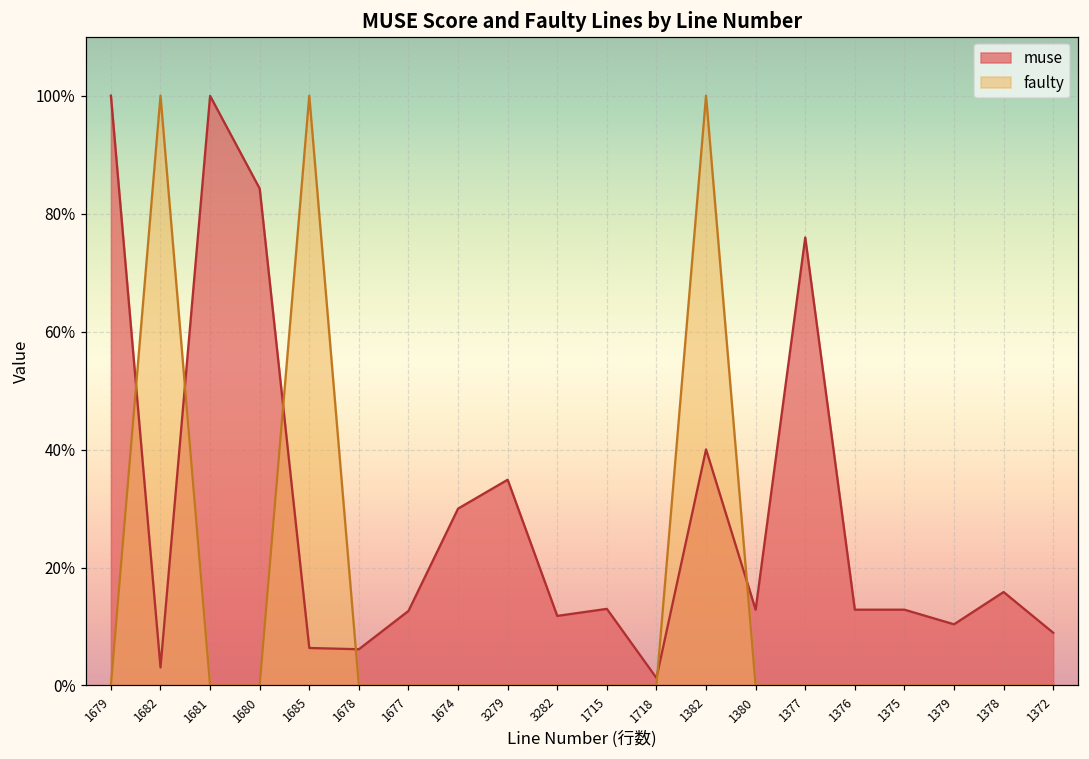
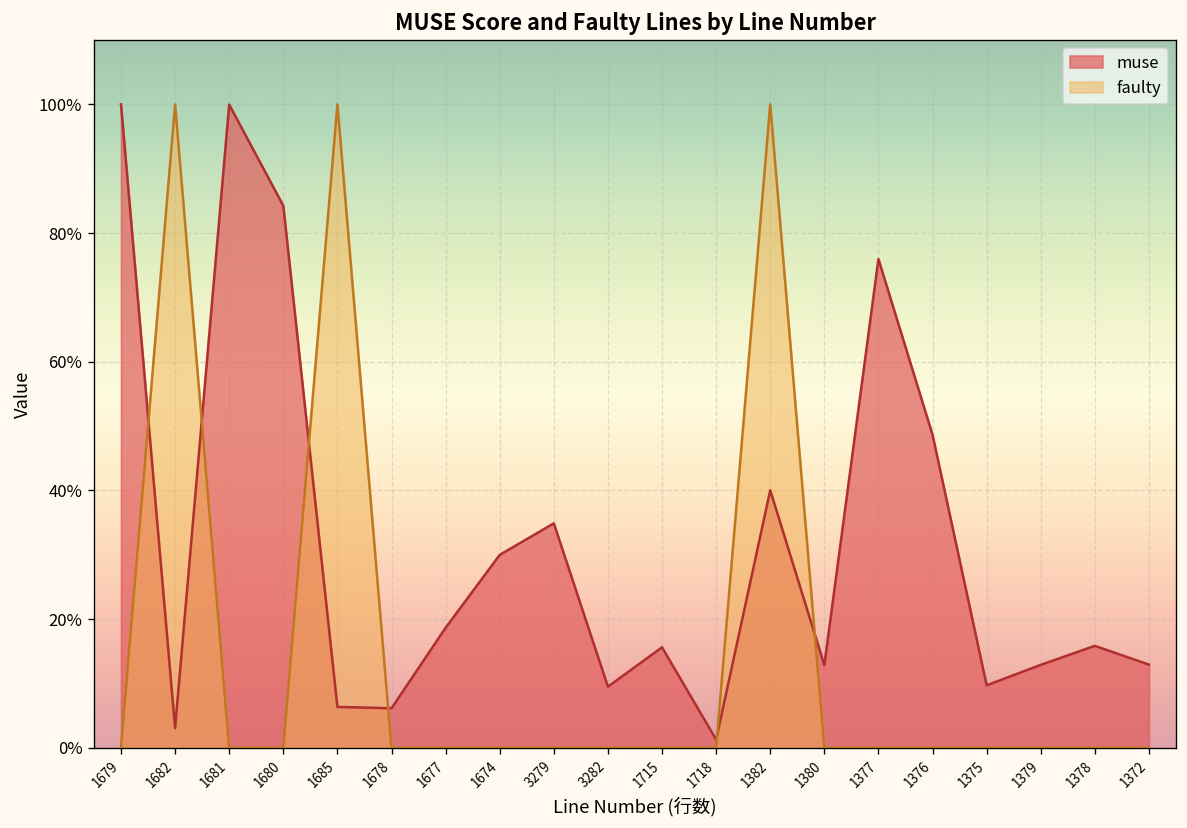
  {
    "muse": {
      "1679": "100%",
      "1682": "3%",
      "1681": "100%",
      "1680": "84%",
      "1685": "6%",
      "1678": "6%",
-     "1677": "13%",
+     "1677": "19%",
      "1674": "30%",
      "3279": "35%",
-     "3282": "12%",
-     "1715": "13%",
+     "3282": "9%",
+     "1715": "16%",
      "1718": "1%",
      "1382": "40%",
      "1380": "13%",
      "1377": "76%",
-     "1376": "13%",
-     "1375": "13%",
-     "1379": "10%",
+     "1376": "49%",
+     "1375": "10%",
+     "1379": "13%",
      "1378": "16%",
-     "1372": "9%"
+     "1372": "13%"
    },
    "faulty": {
      "1679": "0%",
      "1682": "100%",
      "1681": "0%",
      "1680": "0%",
      "1685": "100%",
      "1678": "0%",
      "1677": "0%",
      "1674": "0%",
      "3279": "0%",
      "3282": "0%",
      "1715": "0%",
      "1718": "0%",
      "1382": "100%",
      "1380": "0%",
      "1377": "0%",
      "1376": "0%",
      "1375": "0%",
      "1379": "0%",
      "1378": "0%",
      "1372": "0%"
    }
  }
